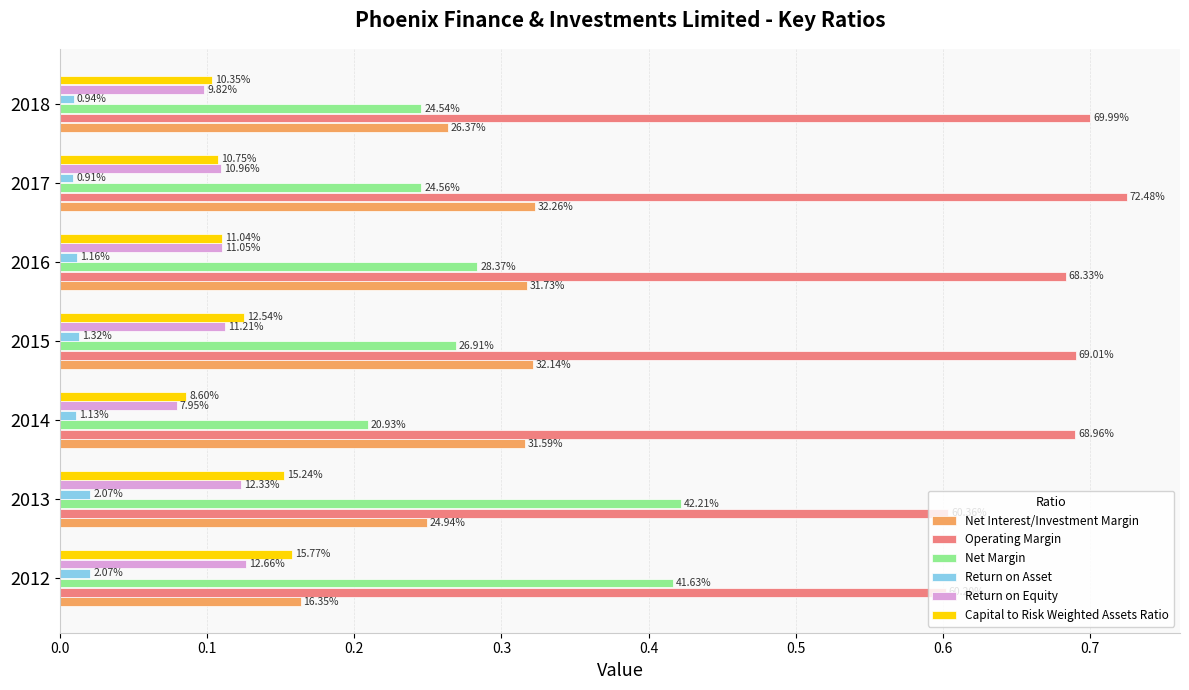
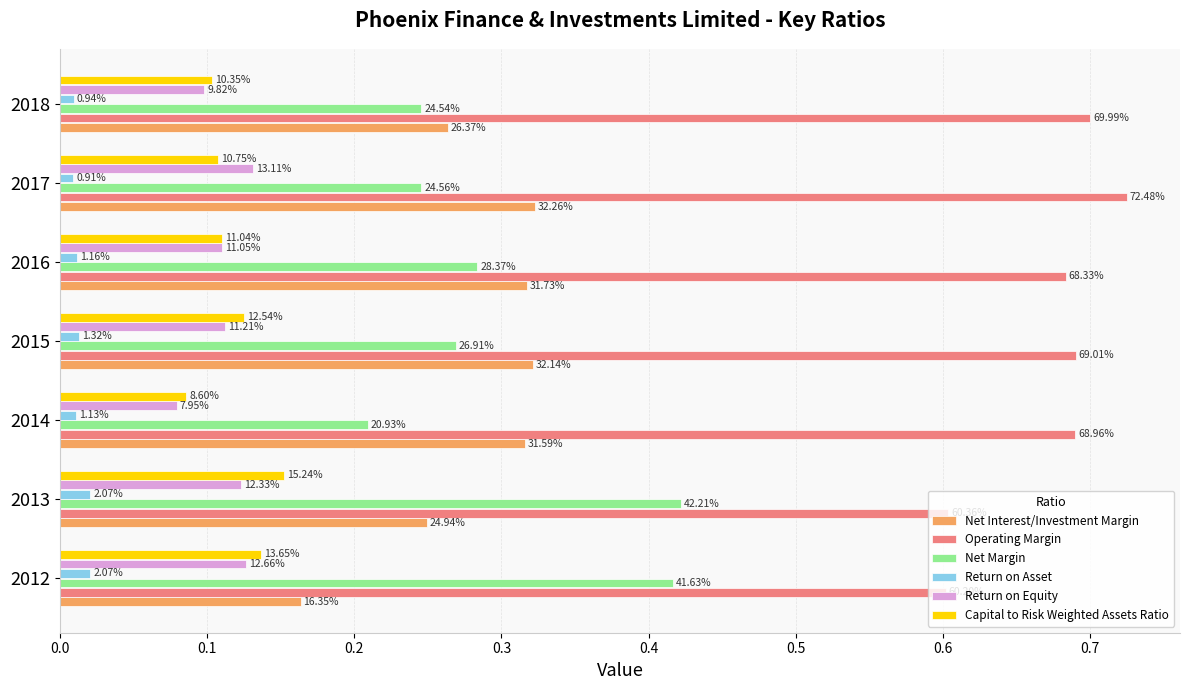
  {
    "Net Margin": {
      "2018": "24.54%",
      "2017": "24.56%",
      "2016": "28.37%",
      "2015": "26.91%",
      "2014": "20.93%",
      "2013": "42.21%",
      "2012": "41.63%"
    },
    "Return on Asset": {
      "2018": "0.94%",
      "2017": "0.91%",
      "2016": "1.16%",
      "2015": "1.32%",
      "2014": "1.13%",
      "2013": "2.07%",
      "2012": "2.07%"
    },
    "Return on Equity": {
      "2018": "9.82%",
-     "2017": "10.96%",
+     "2017": "13.11%",
      "2016": "11.05%",
      "2015": "11.21%",
      "2014": "7.95%",
      "2013": "12.33%",
      "2012": "12.66%"
    },
    "Capital to Risk Weighted Assets Ratio": {
      "2018": "10.35%",
      "2017": "10.75%",
      "2016": "11.04%",
      "2015": "12.54%",
      "2014": "8.60%",
      "2013": "15.24%",
-     "2012": "15.77%"
+     "2012": "13.65%"
    }
  }
